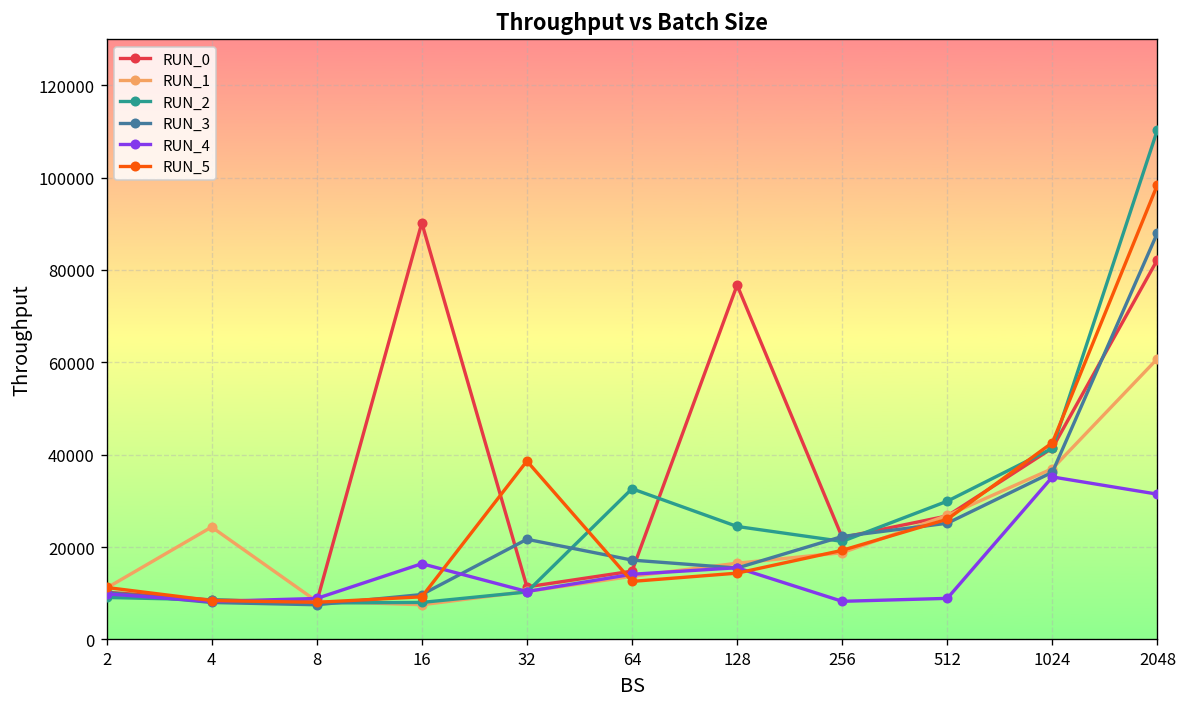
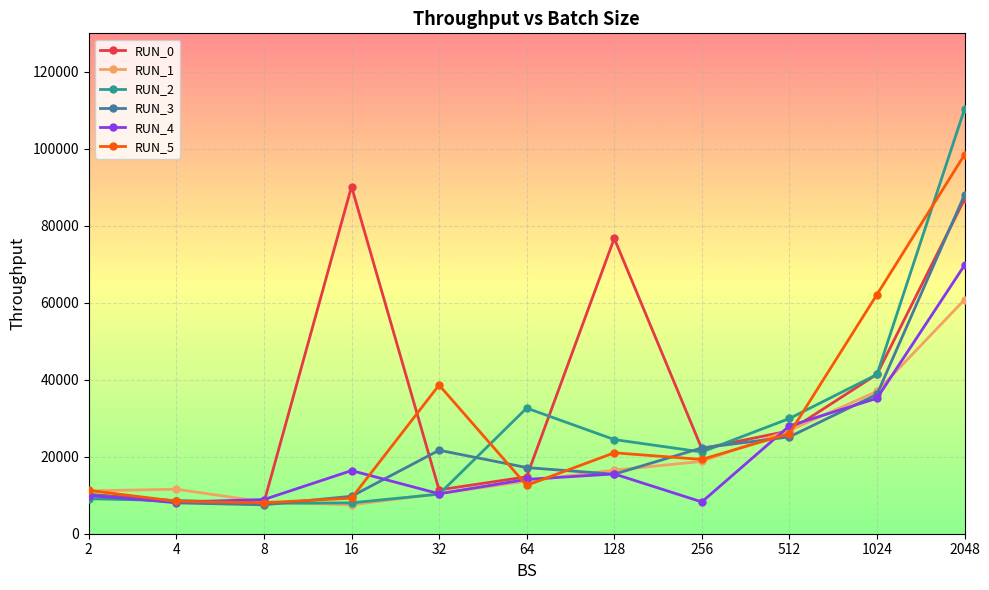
  {
    "RUN_0": {
      "16": 90000,
      "32": 11000,
      "64": 15000,
      "128": 77000,
-     "2048": 82000
+     "2048": 87000
    },
    "RUN_1": {
-     "4": 24000,
+     "4": 12000,
      "128": 17000,
      "1024": 37000,
      "2048": 61000
    },
    "RUN_4": {
      "16": 16000,
      "256": 8000,
-     "512": 9000,
+     "512": 28000,
      "1024": 35000,
-     "2048": 31000
+     "2048": 70000
    },
    "RUN_5": {
      "32": 39000,
      "64": 13000,
-     "128": 14000,
+     "128": 21000,
      "512": 26000,
-     "1024": 43000,
+     "1024": 62000,
      "2048": 98000
    }
  }
